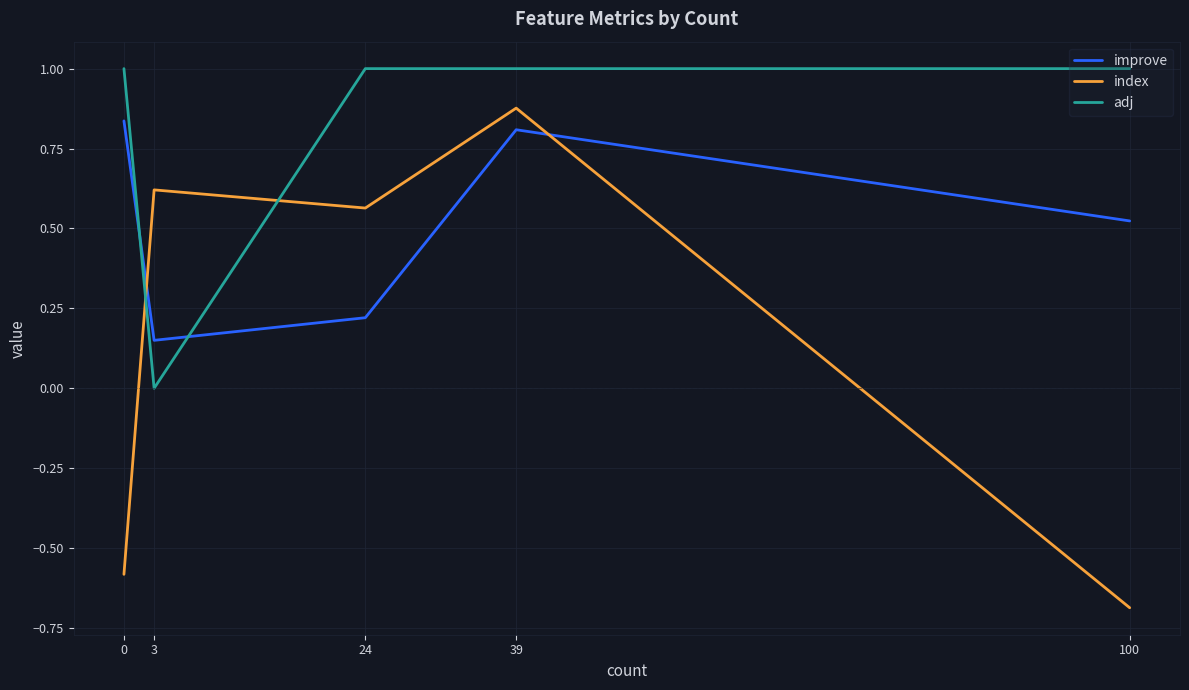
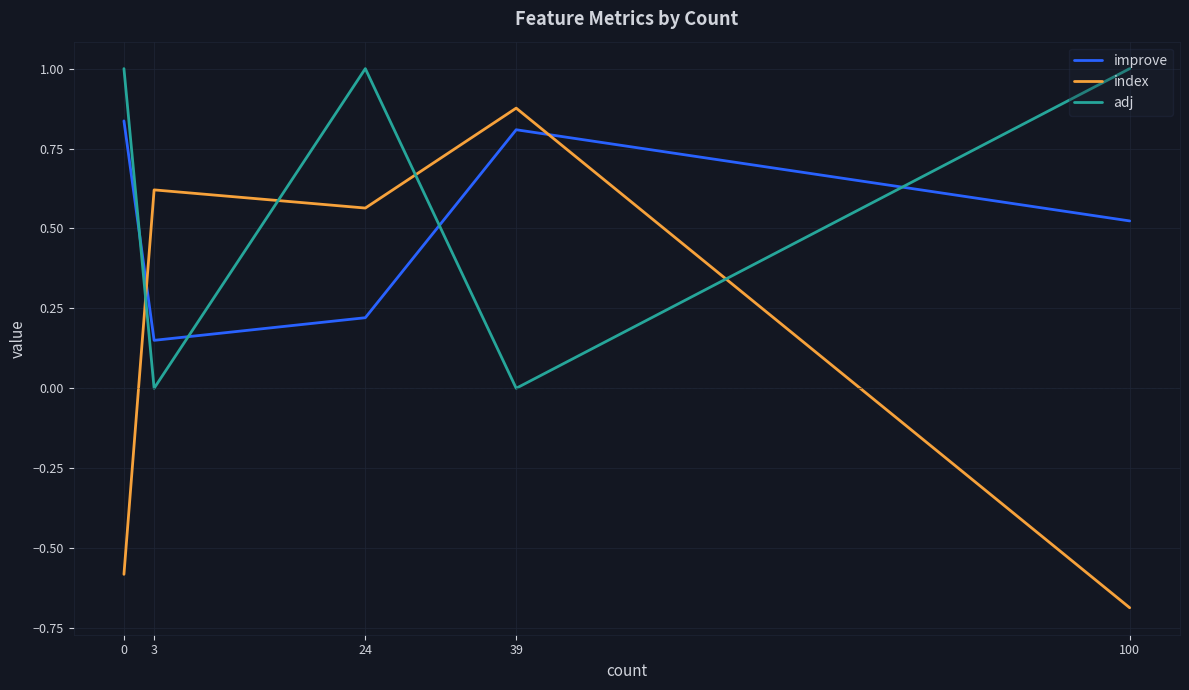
  {
    "improve": {
      "0": 0.84,
      "3": 0.15,
      "24": 0.22,
      "39": 0.81,
      "100": 0.52
    },
    "index": {
      "0": -0.58,
      "3": 0.62,
      "24": 0.56,
      "39": 0.88,
      "100": -0.69
    },
    "adj": {
      "0": 1,
      "3": 0,
      "24": 1,
-     "39": 1
+     "39": 0
    }
  }
